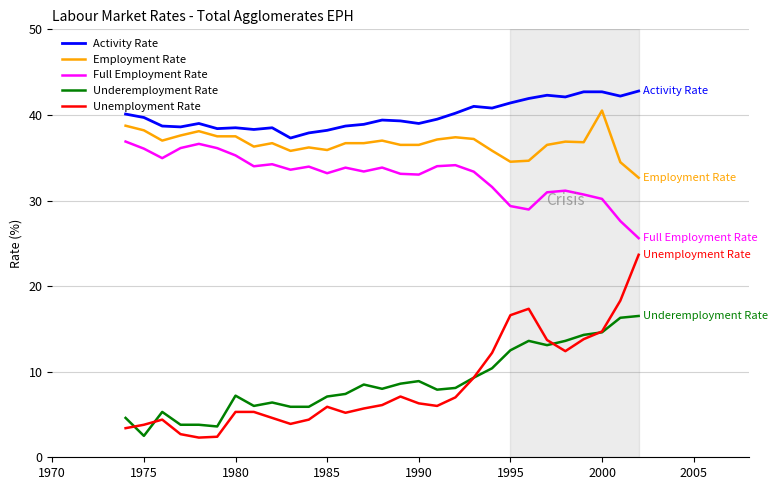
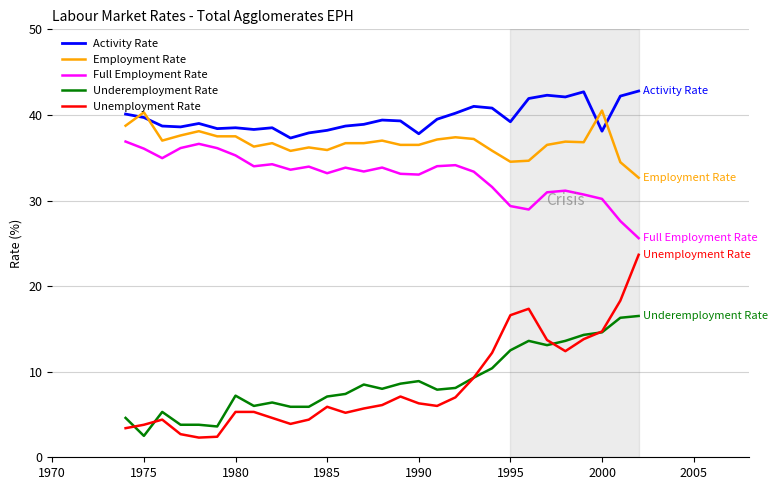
  {
    "Activity Rate": {
      "1975": 40,
      "1980": 39,
      "1985": 38,
-     "1990": 39,
-     "1995": 41,
-     "2000": 43
+     "1990": 38,
+     "1995": 39,
+     "2000": 38
    },
    "Employment Rate": {
-     "1975": 38,
+     "1975": 40,
      "1980": 38,
      "1985": 36,
      "1990": 37,
      "1995": 35,
      "2000": 41
    },
    "Full Employment Rate": {
      "1975": 36,
      "1980": 35,
      "1985": 33,
      "1990": 33,
      "1995": 29,
      "2000": 30
    },
    "Underemployment Rate": {
      "1975": 3,
      "1980": 7,
      "1985": 7,
      "1990": 9,
      "1995": 13
    },
    "Unemployment Rate": {
      "1975": 4,
      "1980": 5,
      "1985": 6,
      "1990": 6,
      "1995": 17
    }
  }
